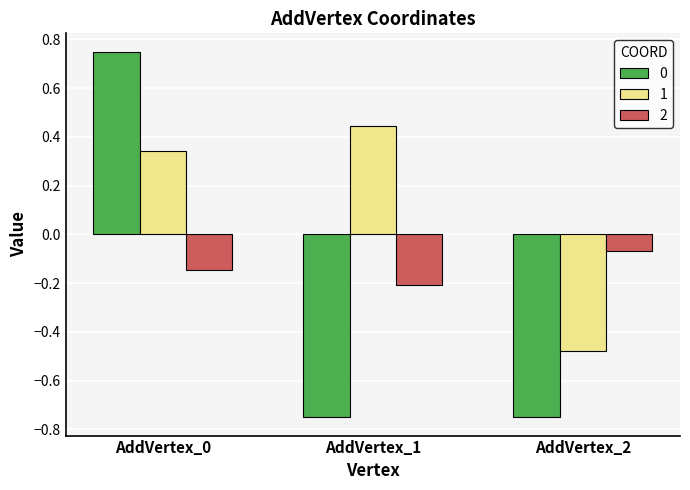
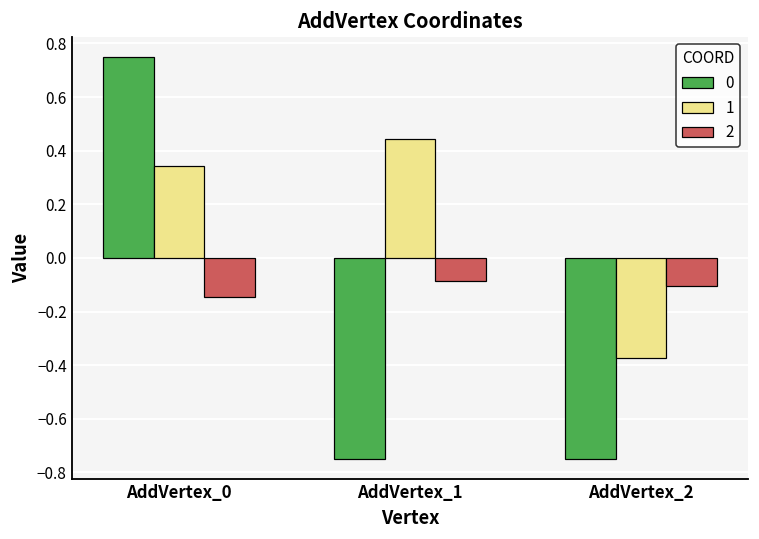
  {
    "0": {
      "AddVertex_0": 0.75,
      "AddVertex_1": -0.75,
      "AddVertex_2": -0.75
    },
    "1": {
      "AddVertex_0": 0.34,
      "AddVertex_1": 0.44,
-     "AddVertex_2": -0.48
+     "AddVertex_2": -0.38
    },
    "2": {
      "AddVertex_0": -0.14,
-     "AddVertex_1": -0.21,
-     "AddVertex_2": -0.07
+     "AddVertex_1": -0.08,
+     "AddVertex_2": -0.11
    }
  }
